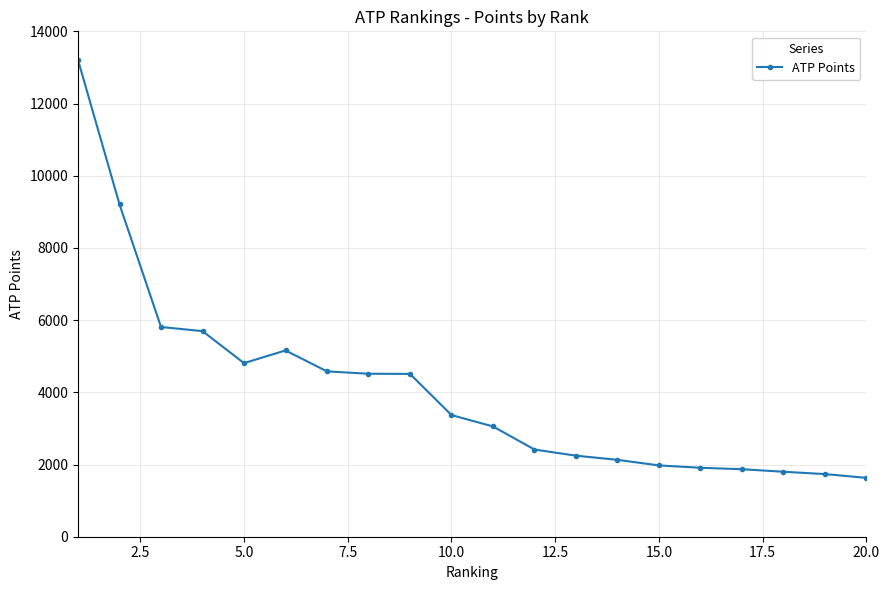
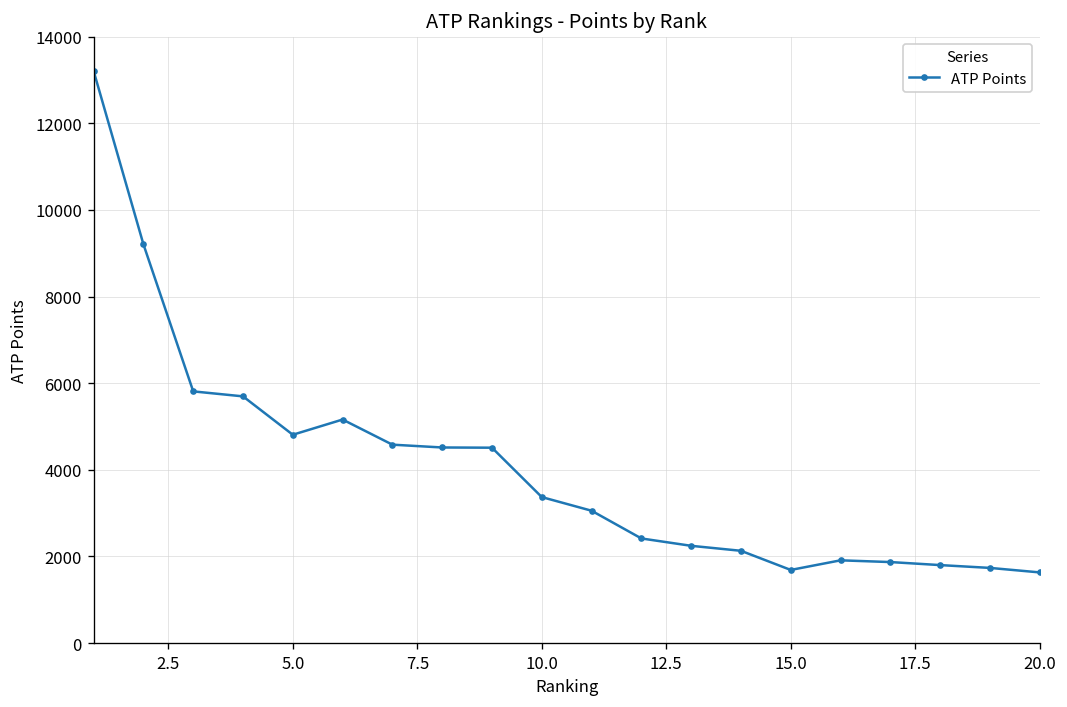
  {
    "5.0": 4800,
    "10.0": 3400,
-   "15.0": 2000,
+   "15.0": 1700,
    "20.0": 1600
  }
